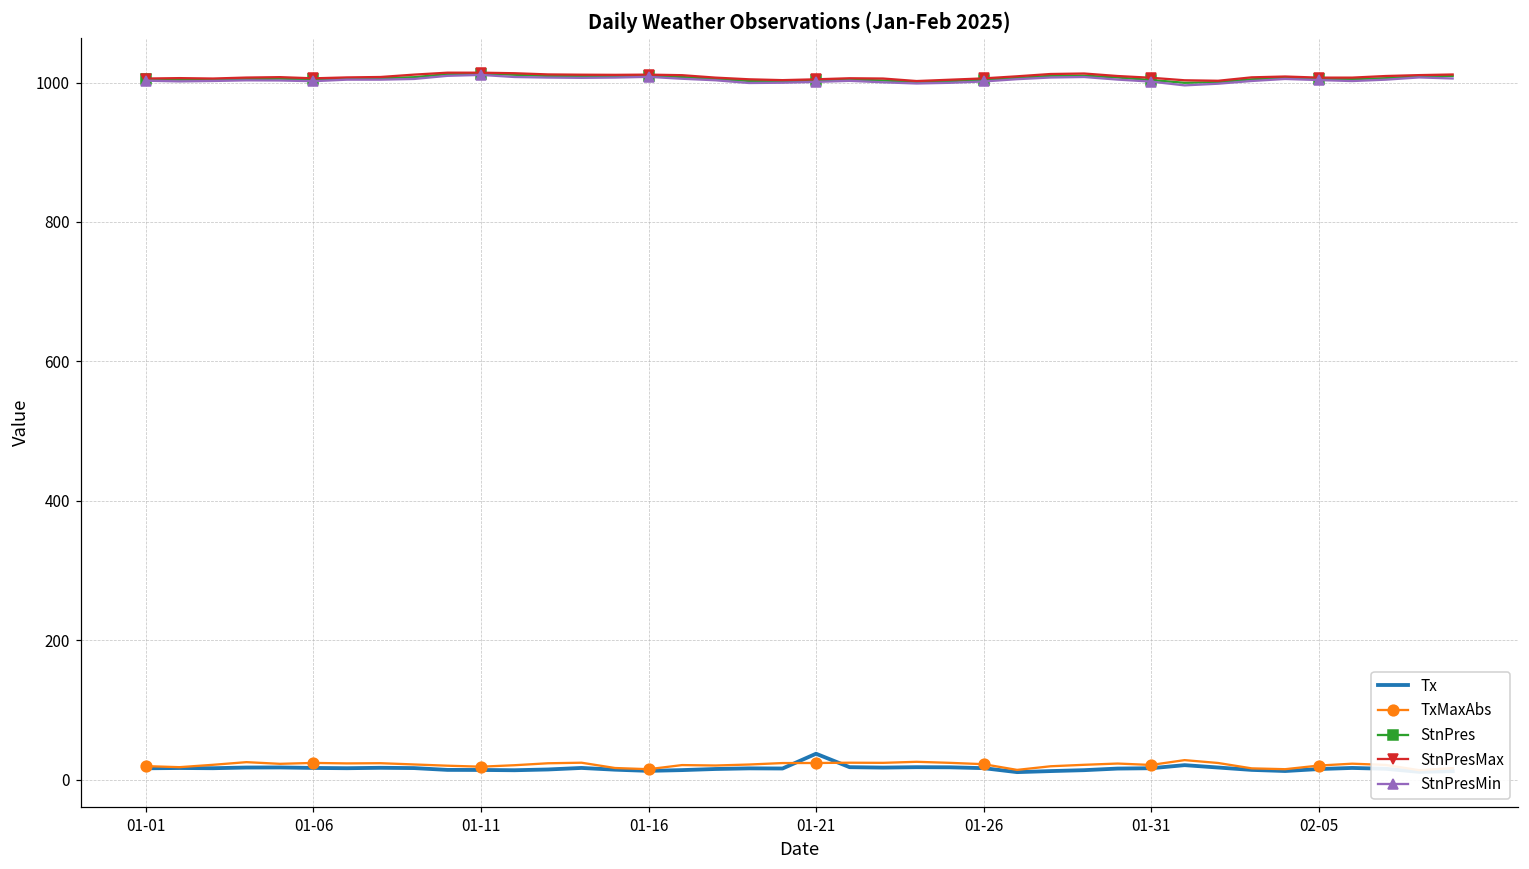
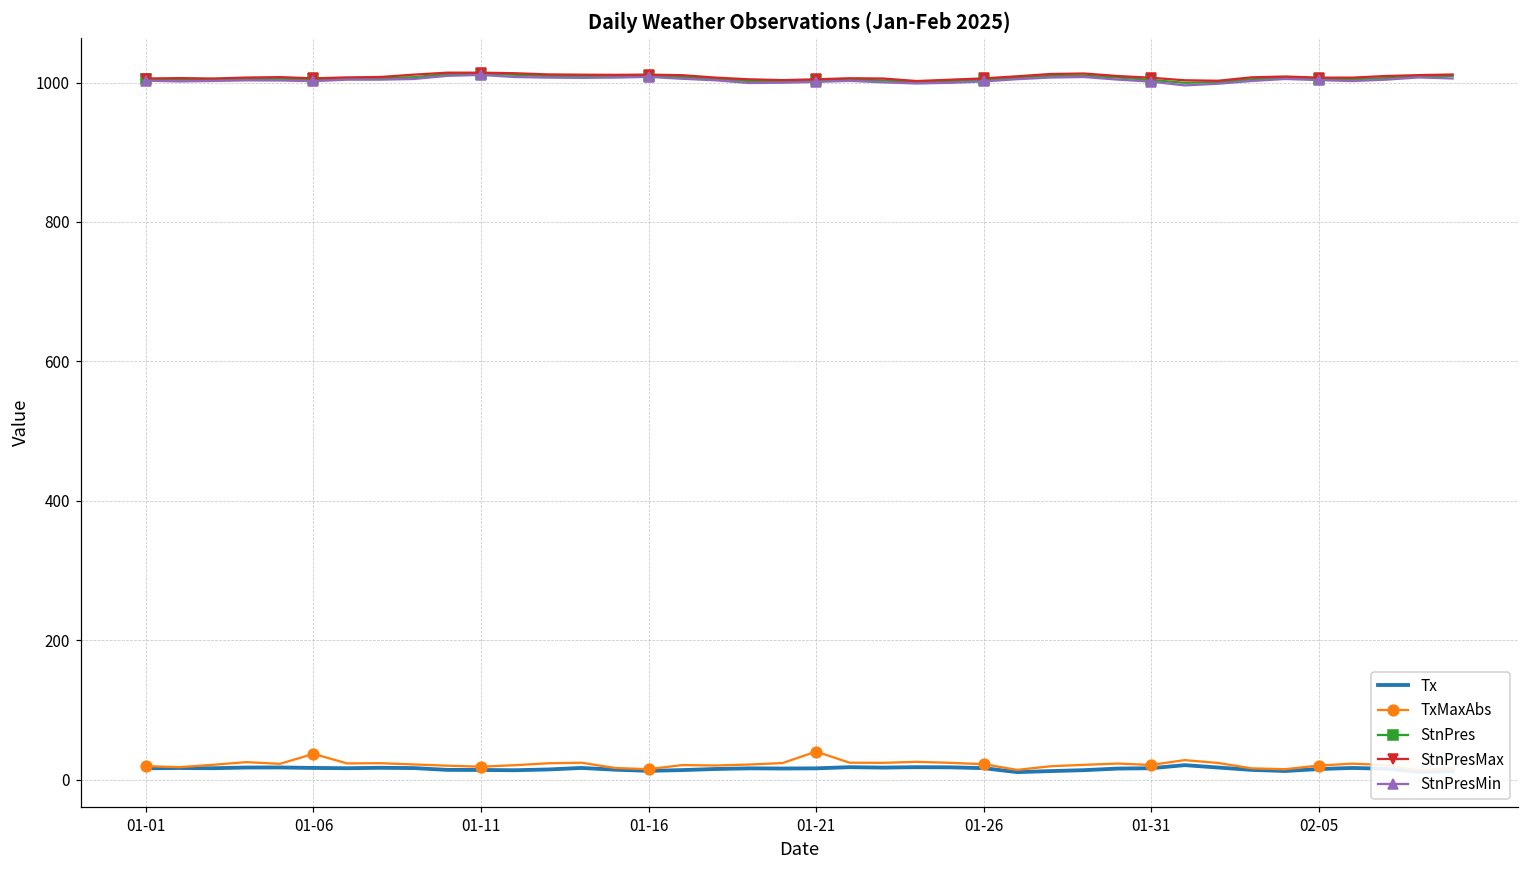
  {
    "Tx": {
      "01-06": 20,
      "01-11": 10,
-     "01-21": 40,
+     "01-21": 20,
      "01-26": 20,
      "01-31": 20,
      "02-05": 20
    },
    "TxMaxAbs": {
-     "01-06": 20,
+     "01-06": 40,
      "01-11": 20,
-     "01-21": 20,
+     "01-21": 40,
      "01-26": 20,
      "01-31": 20,
      "02-05": 20
    }
  }
